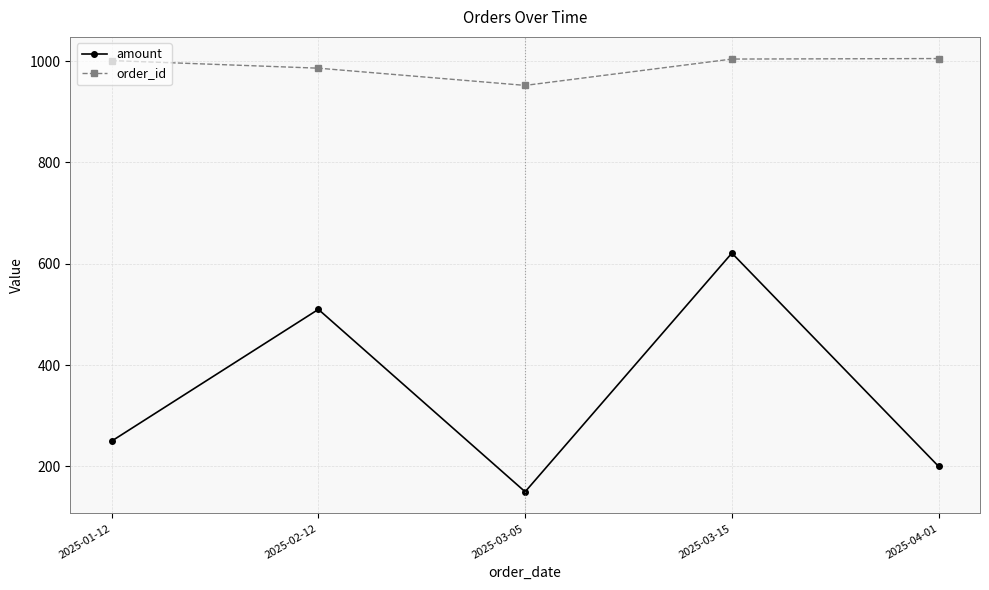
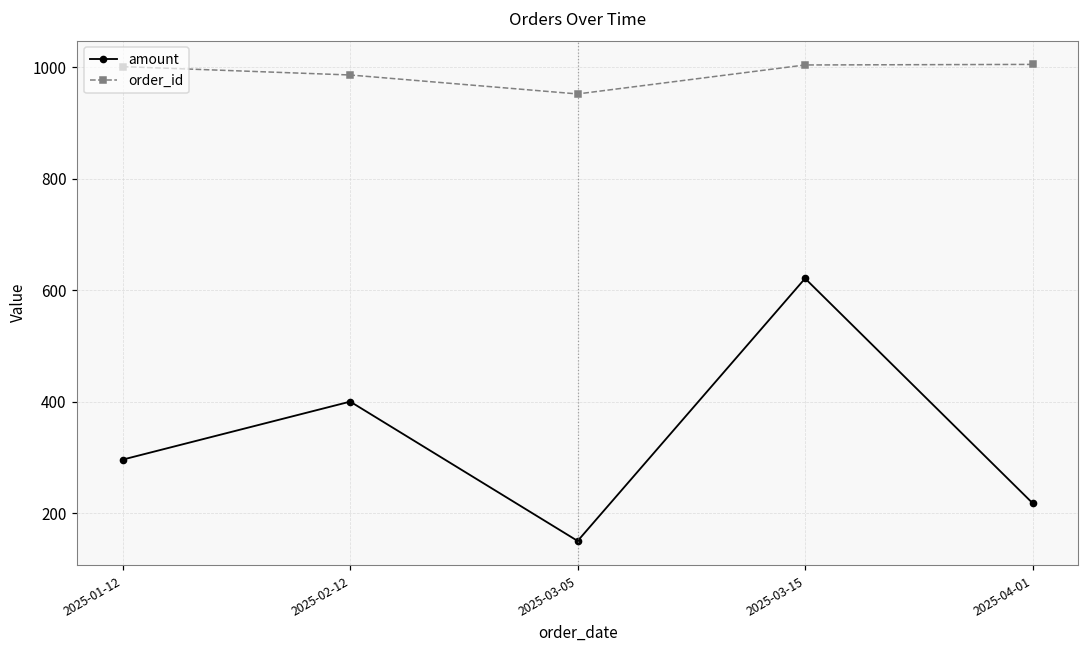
  {
    "amount": {
-     "2025-01-12": 250,
-     "2025-02-12": 510,
+     "2025-01-12": 300,
+     "2025-02-12": 400,
      "2025-03-05": 150,
      "2025-03-15": 620,
-     "2025-04-01": 200
+     "2025-04-01": 220
    },
    "order_id": {
      "2025-02-12": 990,
      "2025-03-05": 950,
      "2025-03-15": 1000,
      "2025-04-01": 1010
    }
  }
